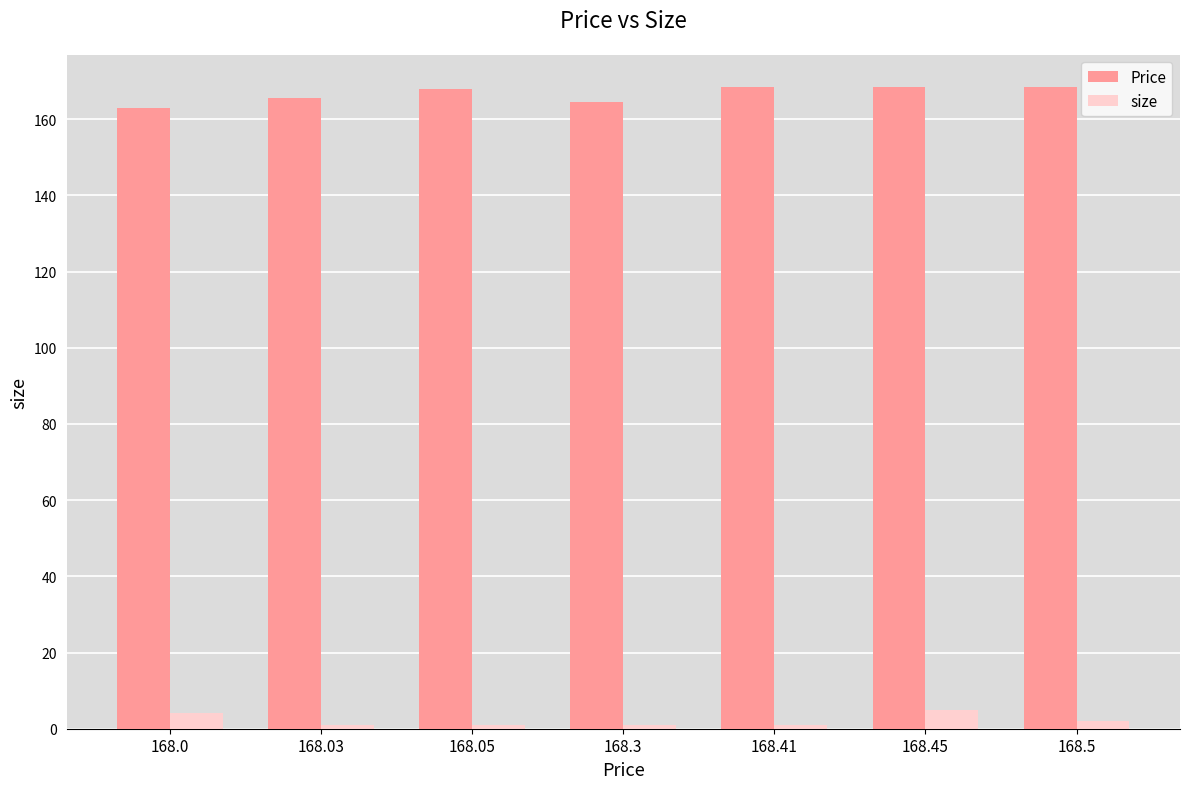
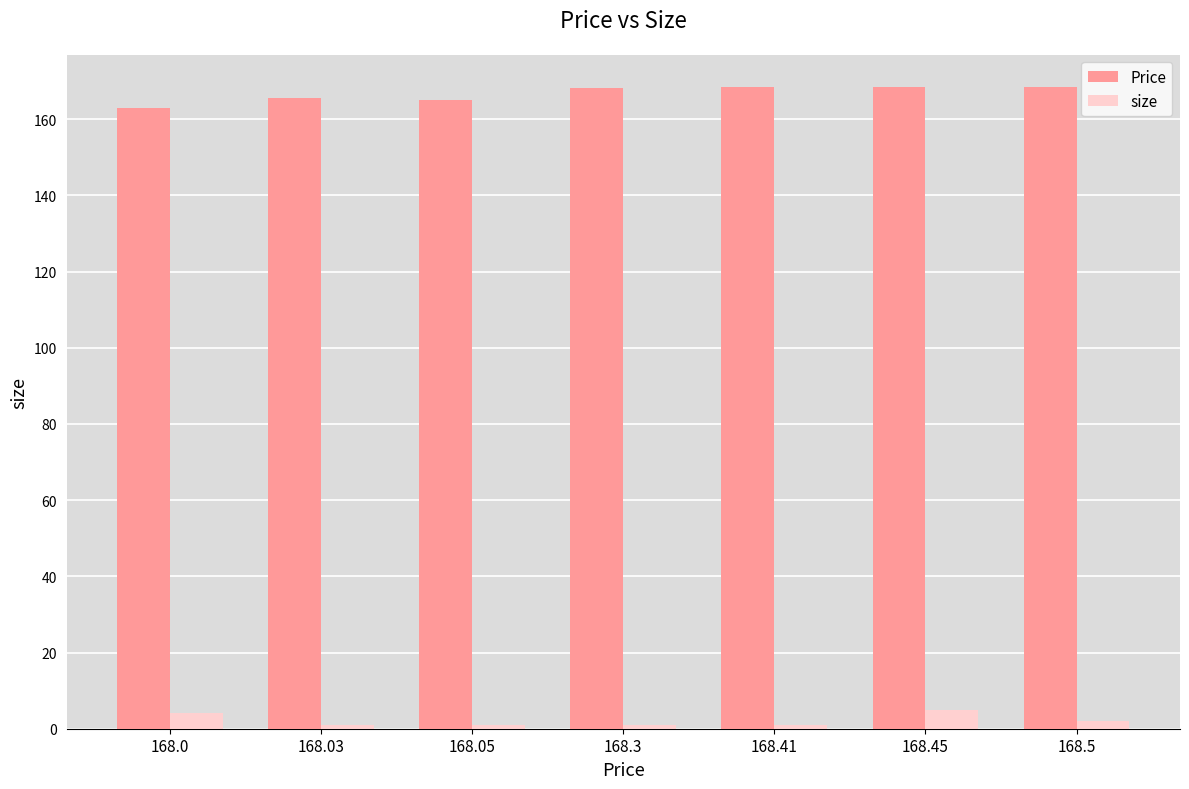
  {
    "Price": {
      "168.0": 163,
      "168.03": 166,
-     "168.05": 168,
-     "168.3": 165,
+     "168.05": 165,
+     "168.3": 168,
      "168.41": 168,
      "168.45": 168,
      "168.5": 169
    },
    "size": {
      "168.0": 4,
      "168.03": 1,
      "168.05": 1,
      "168.3": 1,
      "168.41": 1,
      "168.45": 5,
      "168.5": 2
    }
  }
